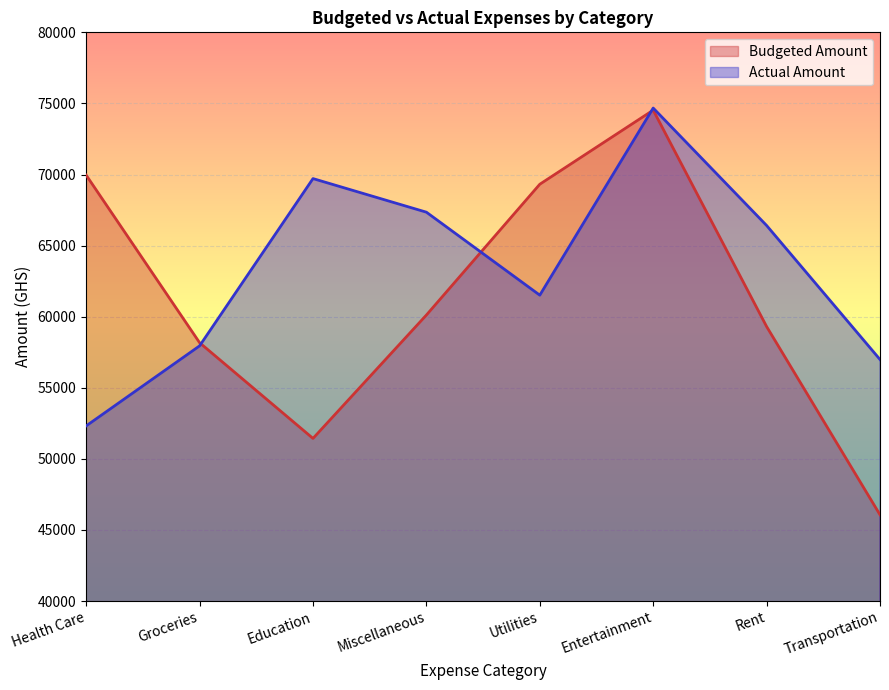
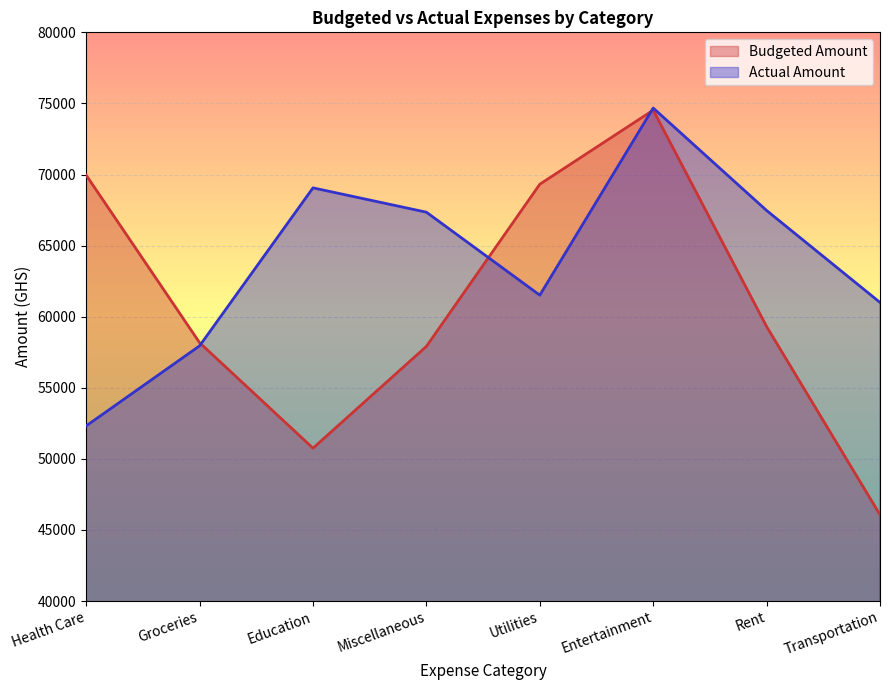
  {
    "Budgeted Amount": {
      "Health Care": 70000,
      "Groceries": 58200,
-     "Education": 51400,
-     "Miscellaneous": 60100,
+     "Education": 50700,
+     "Miscellaneous": 57900,
      "Utilities": 69300,
      "Rent": 59300,
      "Transportation": 46100
    },
    "Actual Amount": {
      "Health Care": 52300,
      "Groceries": 57900,
-     "Education": 69700,
+     "Education": 69100,
      "Miscellaneous": 67300,
      "Utilities": 61500,
-     "Rent": 66400,
-     "Transportation": 57000
+     "Rent": 67500,
+     "Transportation": 61000
    }
  }
